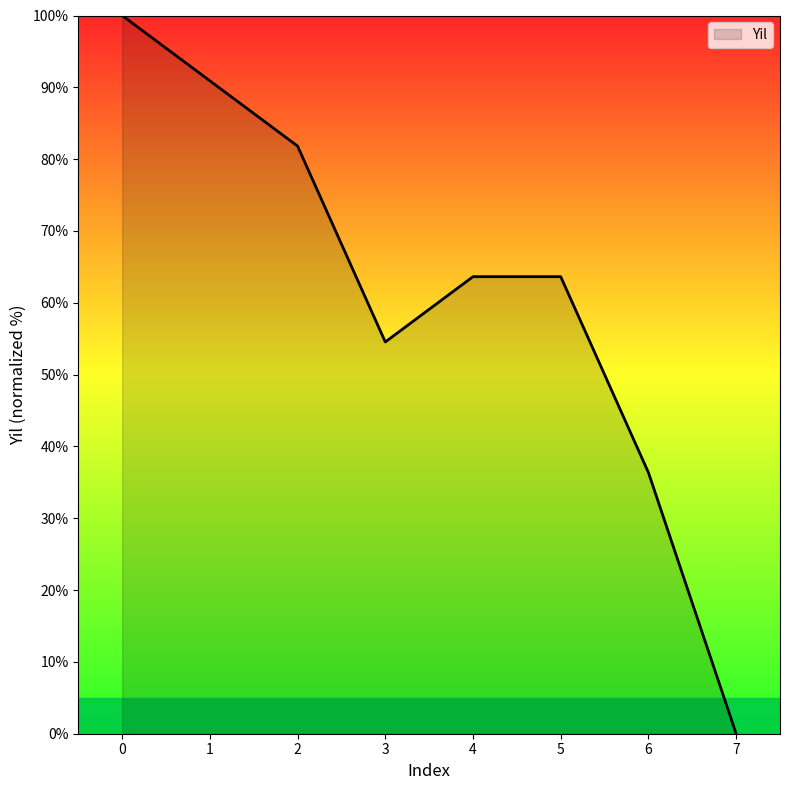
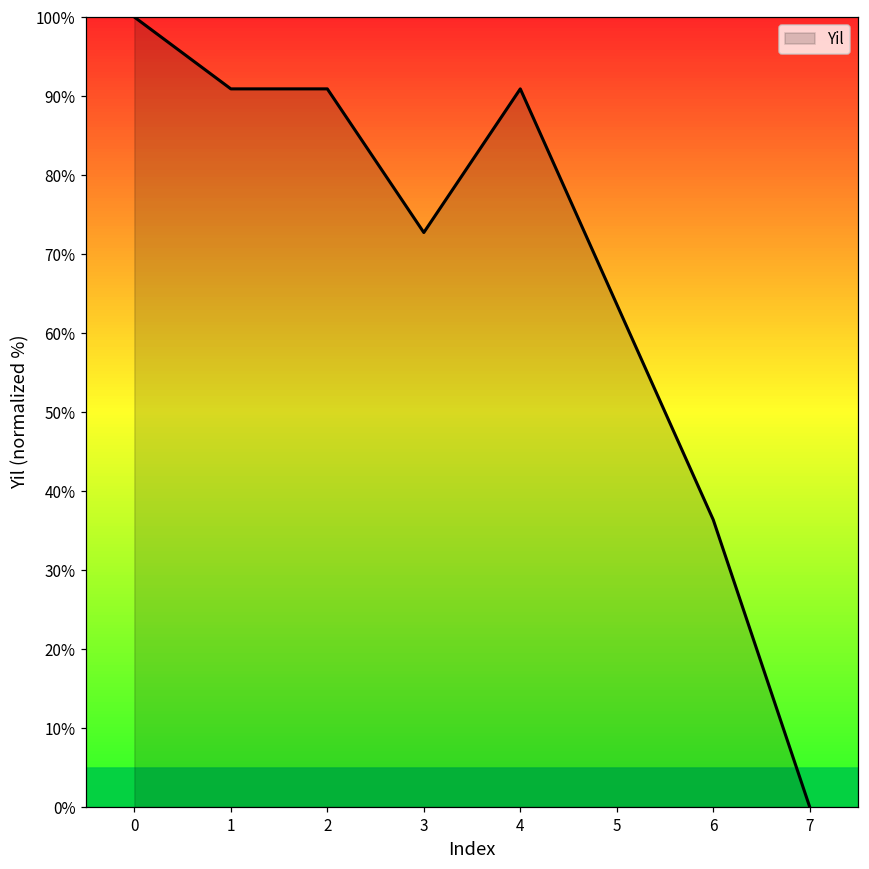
  {
    "0": "100%",
    "1": "91%",
-   "2": "82%",
-   "3": "55%",
-   "4": "64%",
+   "2": "91%",
+   "3": "73%",
+   "4": "91%",
    "5": "64%",
    "6": "36%"
  }
